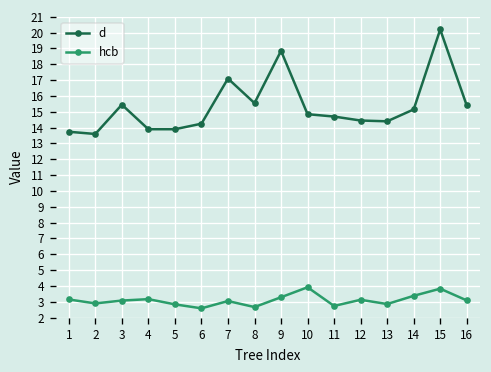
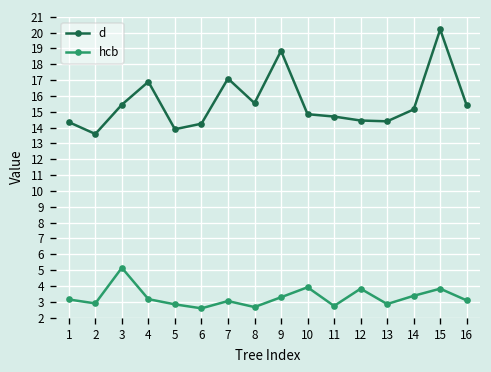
  {
    "d": {
-     "1": 13.7,
+     "1": 14.4,
      "2": 13.6,
      "3": 15.5,
-     "4": 13.9,
+     "4": 16.9,
      "5": 13.9,
      "6": 14.3,
      "7": 17.1,
      "8": 15.6,
      "9": 18.9,
      "10": 14.9,
      "11": 14.7,
      "12": 14.5,
      "13": 14.4,
      "14": 15.2,
      "15": 20.2,
      "16": 15.4
    },
    "hcb": {
      "1": 3.2,
      "2": 2.9,
-     "3": 3.1,
+     "3": 5.2,
      "4": 3.2,
      "5": 2.8,
      "6": 2.6,
      "7": 3.1,
      "8": 2.7,
      "9": 3.3,
      "10": 3.9,
      "11": 2.7,
-     "12": 3.1,
+     "12": 3.8,
      "13": 2.9,
      "14": 3.4,
      "15": 3.8,
      "16": 3.1
    }
  }
